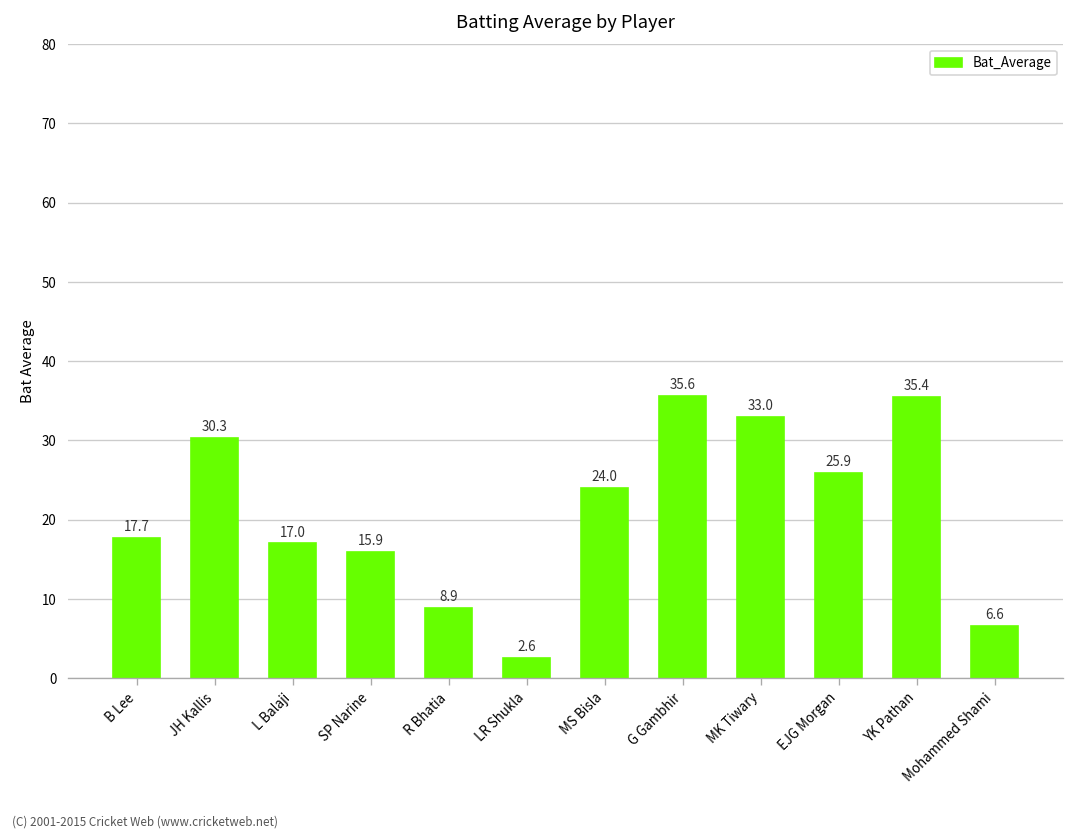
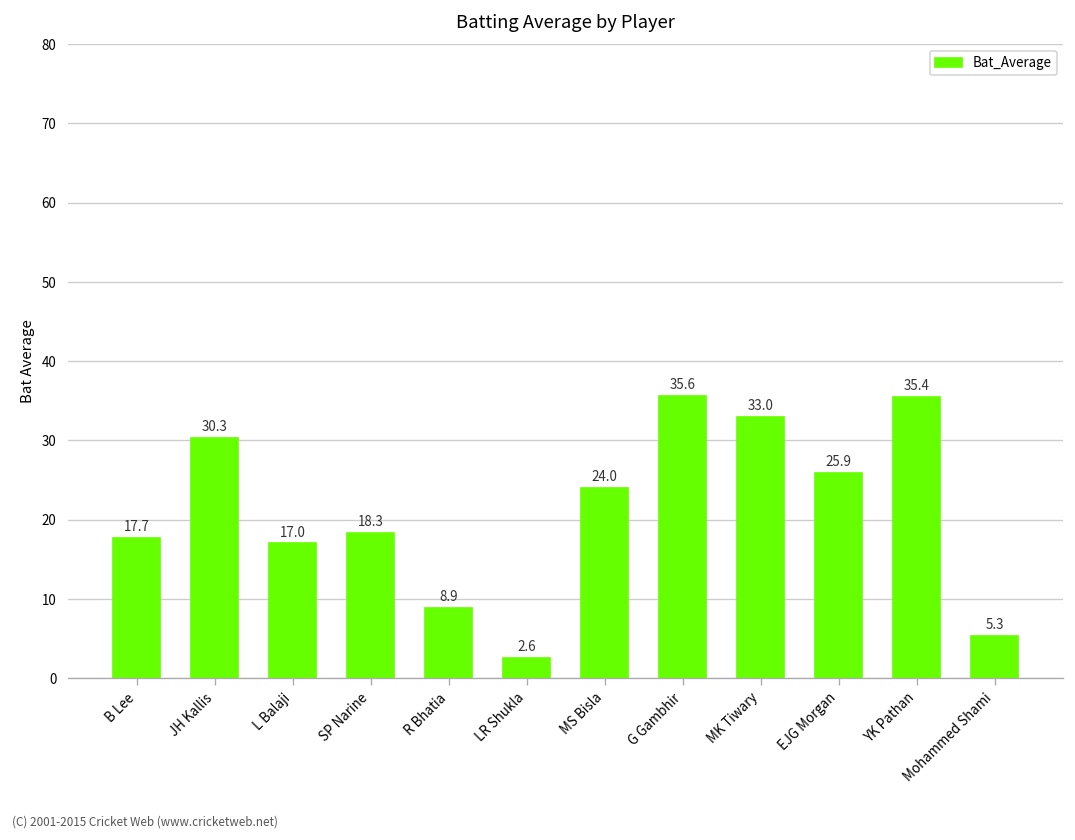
  {
    "B Lee": 17.7,
    "JH Kallis": 30.3,
    "L Balaji": 17.0,
-   "SP Narine": 15.9,
+   "SP Narine": 18.3,
    "R Bhatia": 8.9,
    "LR Shukla": 2.6,
    "MS Bisla": 24.0,
    "G Gambhir": 35.6,
    "MK Tiwary": 33.0,
    "EJG Morgan": 25.9,
    "YK Pathan": 35.4,
-   "Mohammed Shami": 6.6
+   "Mohammed Shami": 5.3
  }
